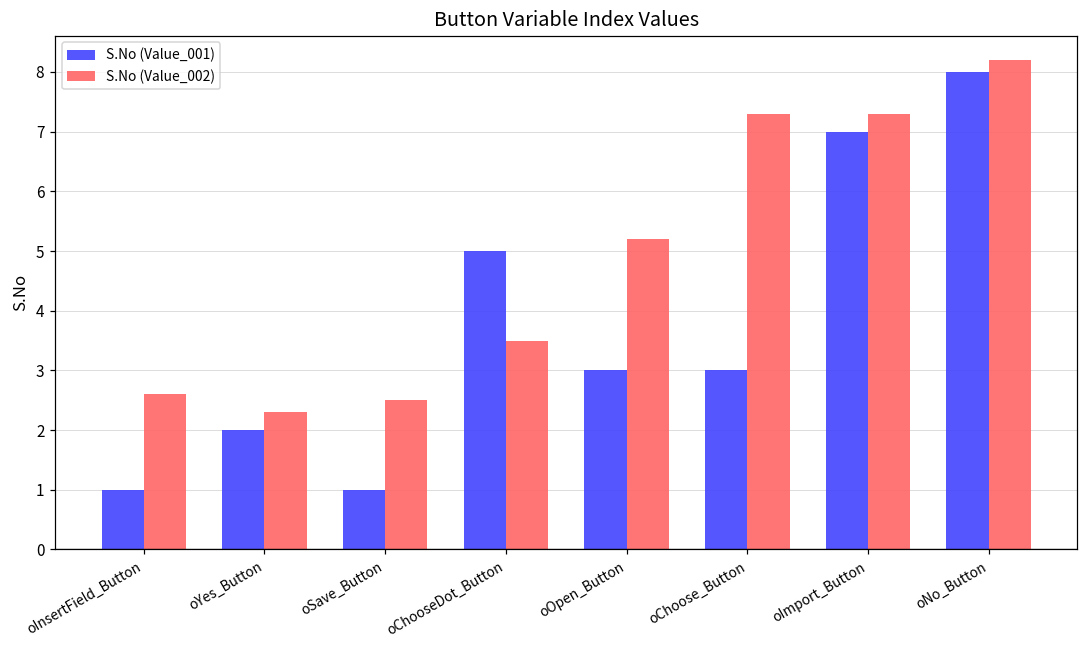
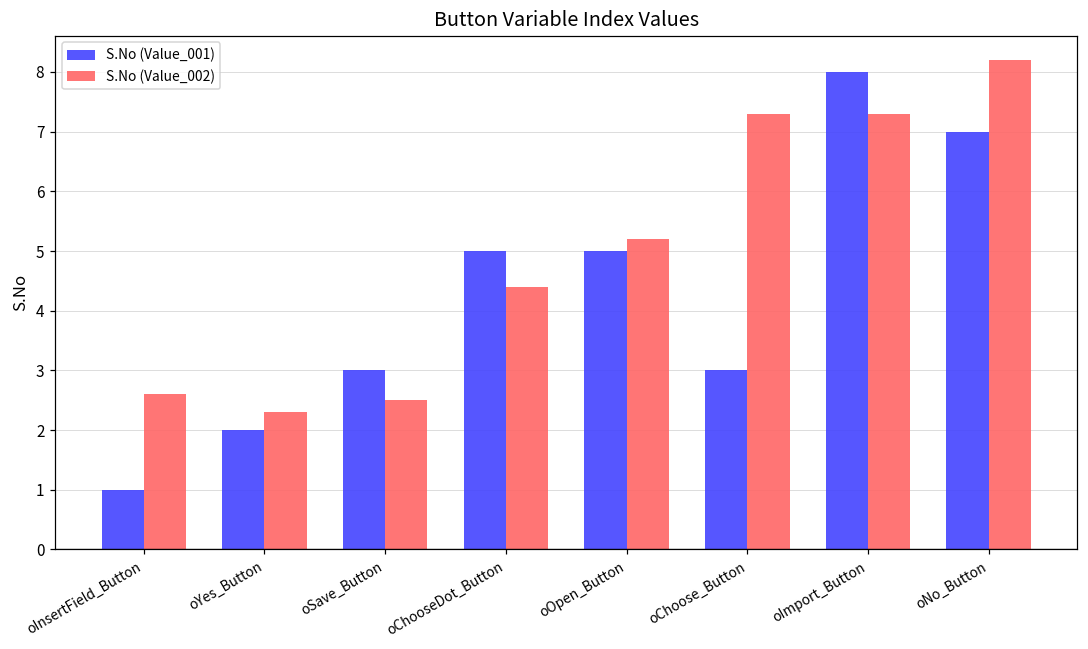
  {
    "S.No (Value_001)": {
      "oInsertField_Button": 1,
      "oYes_Button": 2,
-     "oSave_Button": 1,
+     "oSave_Button": 3,
      "oChooseDot_Button": 5,
-     "oOpen_Button": 3,
+     "oOpen_Button": 5,
      "oChoose_Button": 3,
-     "oImport_Button": 7,
-     "oNo_Button": 8
+     "oImport_Button": 8,
+     "oNo_Button": 7
    },
    "S.No (Value_002)": {
      "oInsertField_Button": 2.6,
      "oYes_Button": 2.3,
      "oSave_Button": 2.5,
-     "oChooseDot_Button": 3.5,
+     "oChooseDot_Button": 4.4,
      "oOpen_Button": 5.2,
      "oChoose_Button": 7.3,
      "oImport_Button": 7.3,
      "oNo_Button": 8.2
    }
  }
